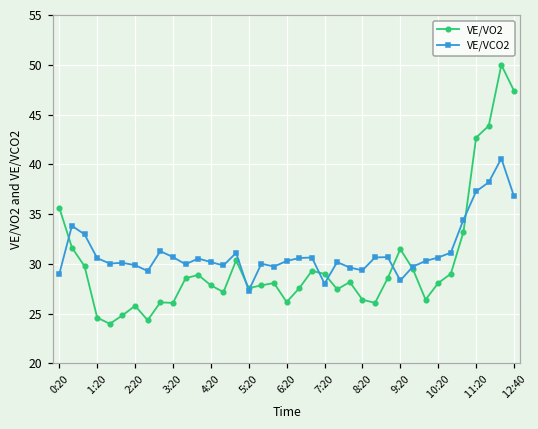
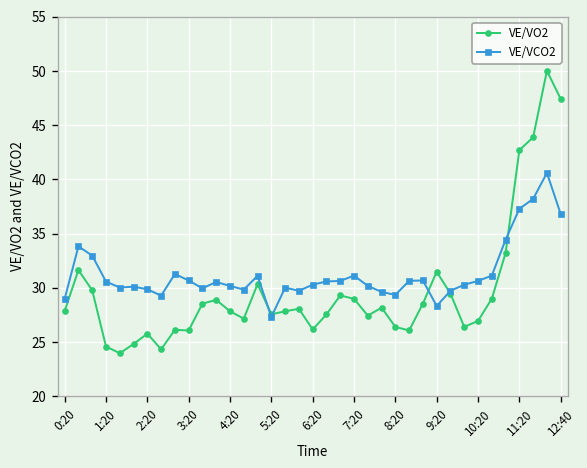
  {
    "VE/VO2": {
-     "0:20": 36,
+     "0:20": 28,
      "1:20": 25,
      "2:20": 26,
      "3:20": 26,
      "4:20": 28,
      "6:20": 26,
      "7:20": 29,
      "8:20": 26,
      "9:20": 31,
-     "10:20": 28,
+     "10:20": 27,
      "11:20": 43,
      "12:40": 47
    },
    "VE/VCO2": {
      "0:20": 29,
      "1:20": 31,
      "2:20": 30,
      "3:20": 31,
      "4:20": 30,
      "6:20": 30,
-     "7:20": 28,
+     "7:20": 31,
      "8:20": 29,
      "9:20": 28,
      "10:20": 31,
      "11:20": 37,
      "12:40": 37
    }
  }
